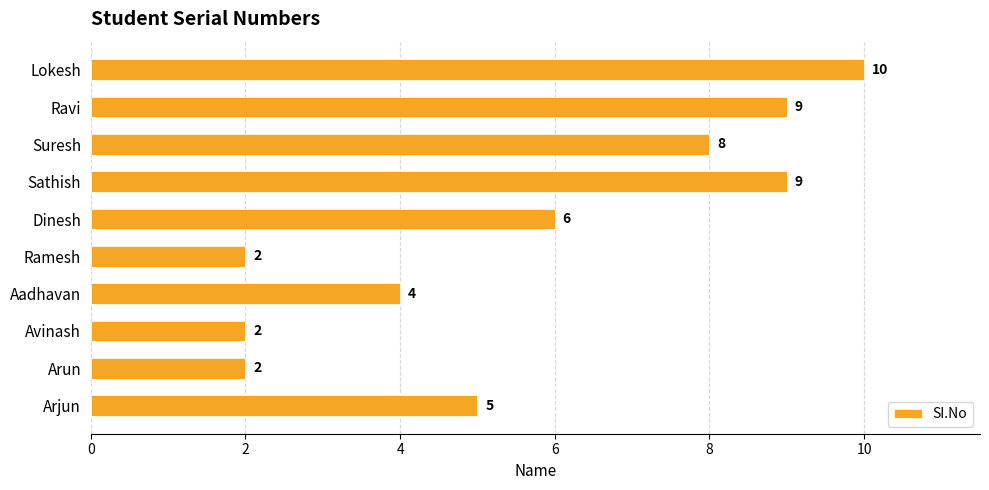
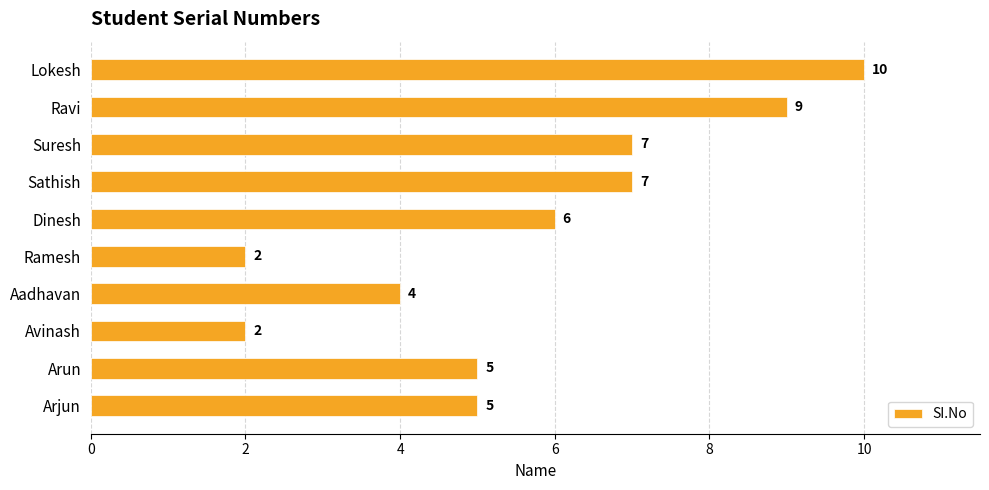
  {
    "Lokesh": 10,
    "Ravi": 9,
-   "Suresh": 8,
-   "Sathish": 9,
+   "Suresh": 7,
+   "Sathish": 7,
    "Dinesh": 6,
    "Ramesh": 2,
    "Aadhavan": 4,
    "Avinash": 2,
-   "Arun": 2,
+   "Arun": 5,
    "Arjun": 5
  }
